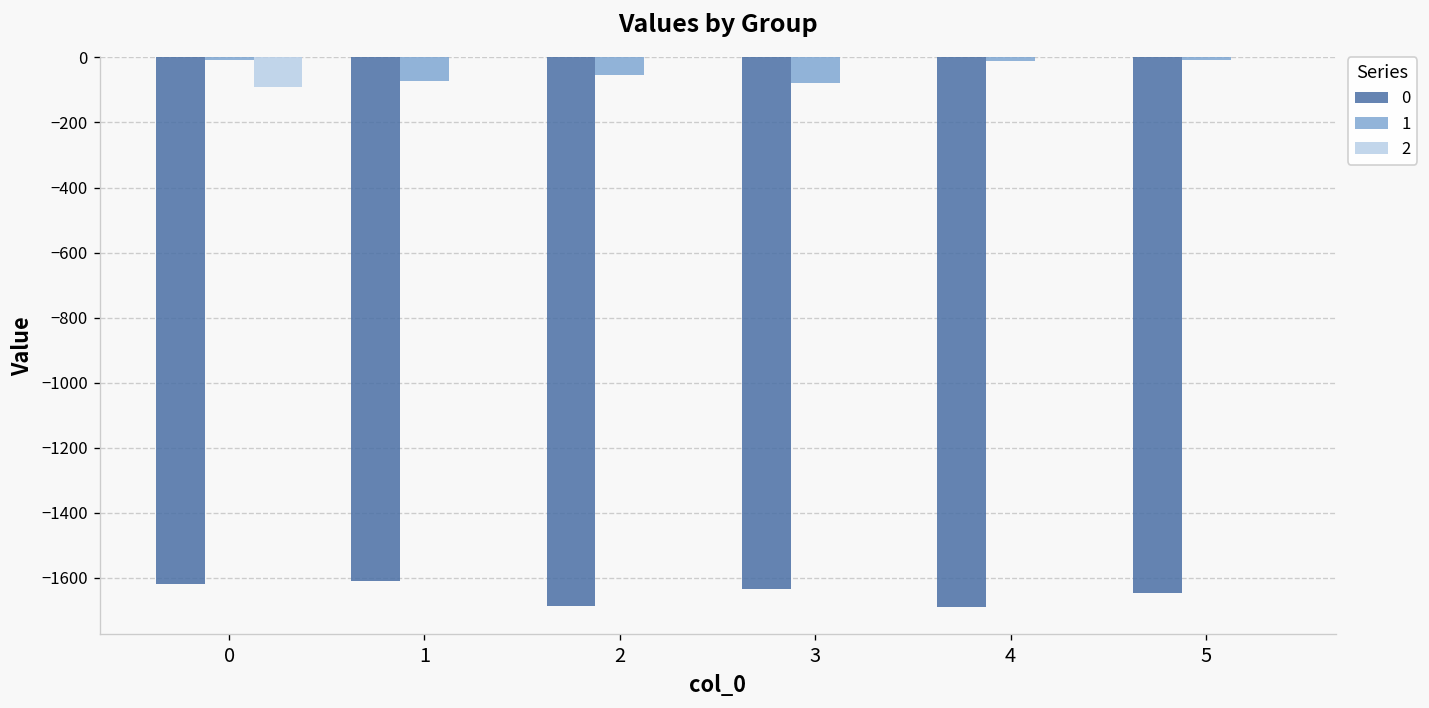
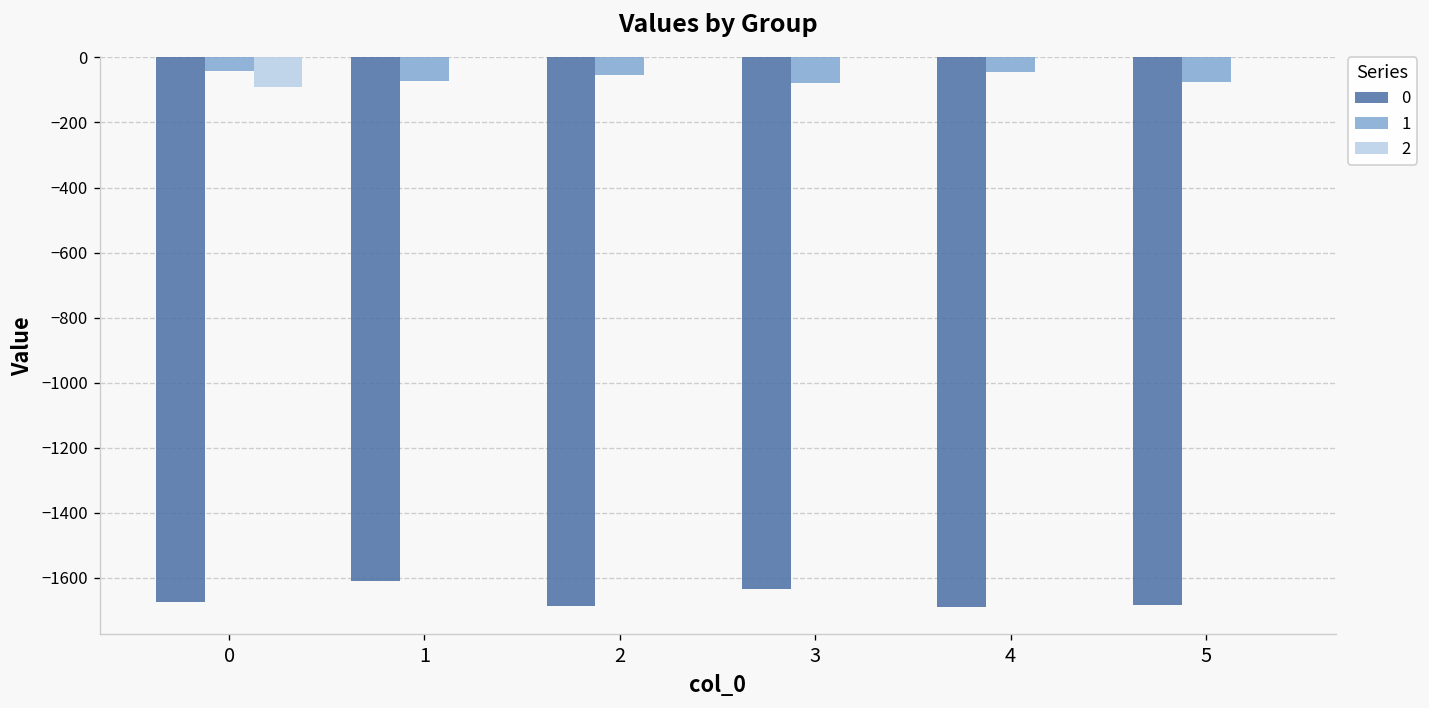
  {
    "0": {
-     "0": -1620,
+     "0": -1680,
      "1": -1610,
      "2": -1690,
      "3": -1640,
      "4": -1690,
-     "5": -1650
+     "5": -1680
    },
    "1": {
-     "0": -10,
+     "0": -40,
      "1": -70,
      "2": -50,
      "3": -80,
-     "4": -10,
-     "5": -10
+     "4": -50,
+     "5": -80
    },
    "2": {
      "0": -90
    }
  }
